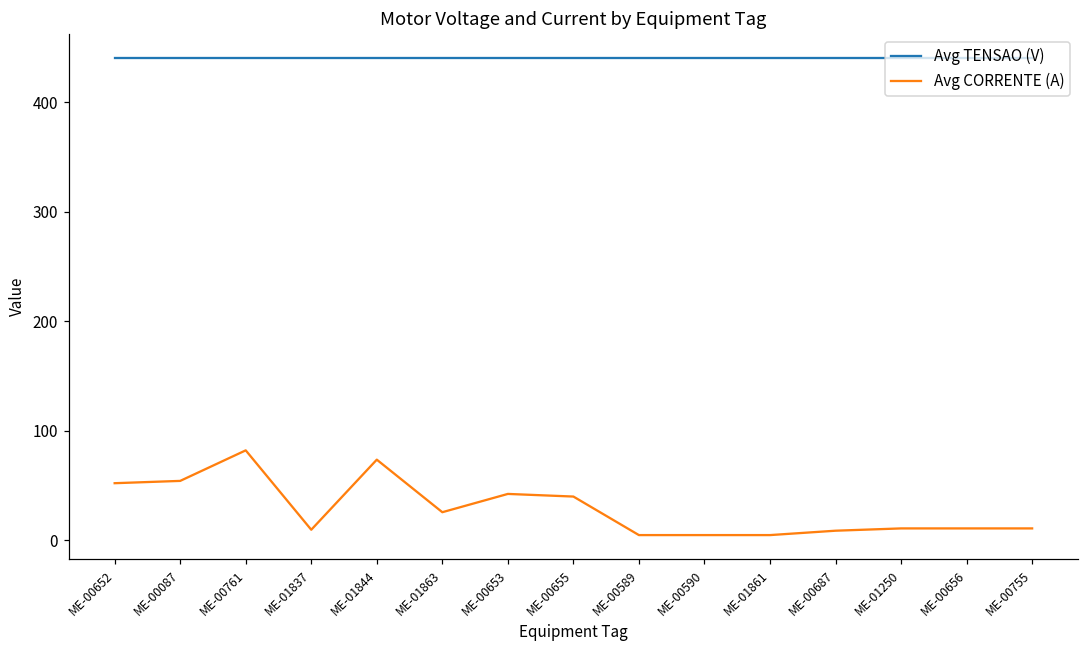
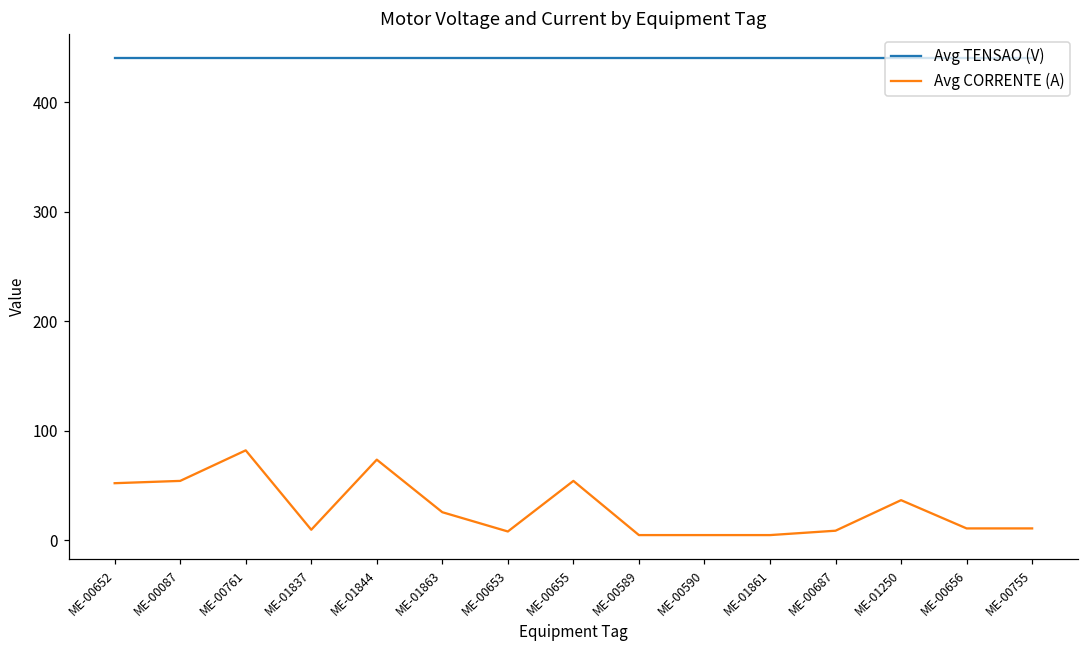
  {
    "Avg TENSAO (V)": {
      "ME-00652": 440,
      "ME-00087": 440,
      "ME-00761": 440,
      "ME-01837": 440,
      "ME-01844": 440,
      "ME-01863": 440,
      "ME-00653": 440,
      "ME-00655": 440,
      "ME-00589": 440,
      "ME-00590": 440,
      "ME-01861": 440,
      "ME-00687": 440
    },
    "Avg CORRENTE (A)": {
      "ME-00652": 50,
      "ME-00087": 50,
      "ME-00761": 80,
      "ME-01837": 10,
      "ME-01844": 70,
      "ME-01863": 30,
-     "ME-00653": 40,
-     "ME-00655": 40,
+     "ME-00653": 10,
+     "ME-00655": 50,
      "ME-00589": 0,
      "ME-00590": 0,
      "ME-01861": 0,
      "ME-00687": 10,
-     "ME-01250": 10,
+     "ME-01250": 40,
      "ME-00656": 10,
      "ME-00755": 10
    }
  }
